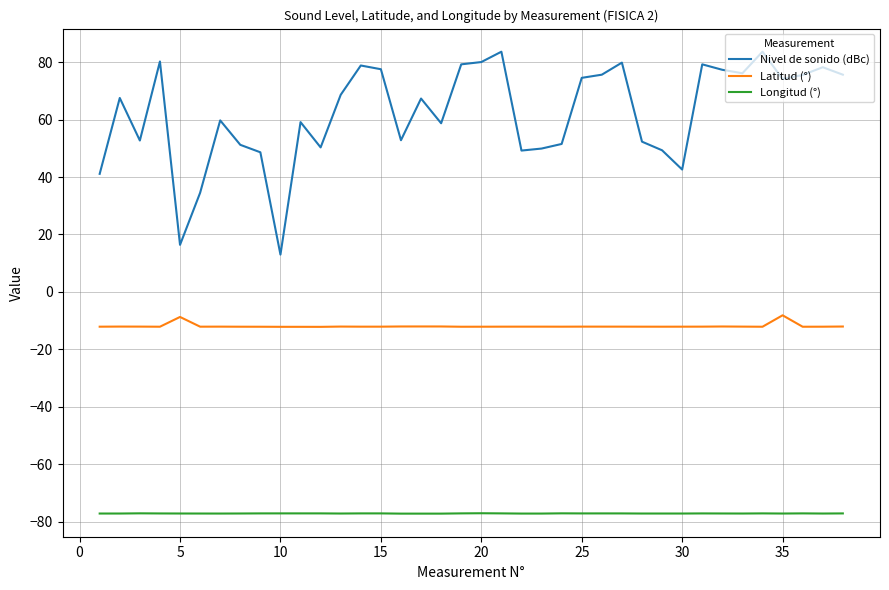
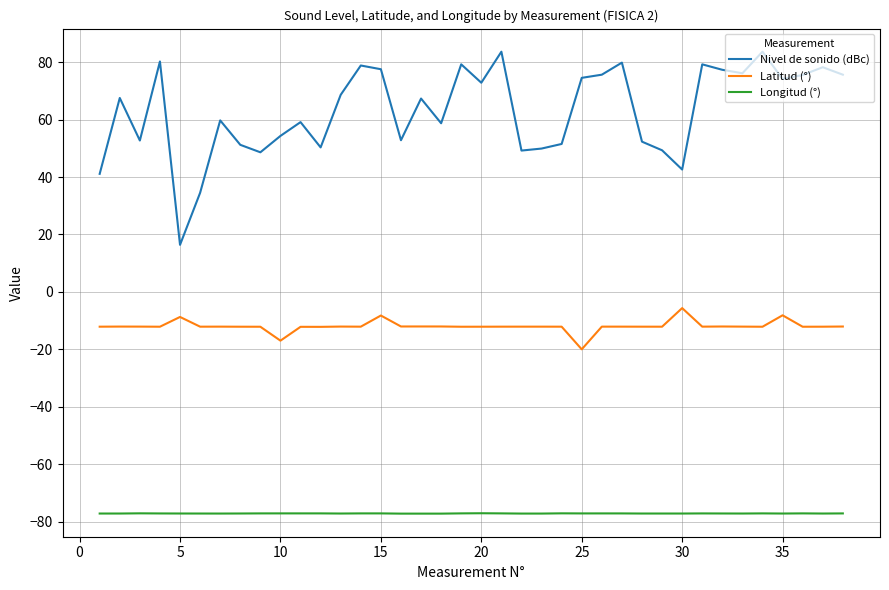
  {
    "Nivel de sonido (dBc)": {
      "5": 16,
-     "10": 13,
+     "10": 54,
      "15": 78,
-     "20": 80,
+     "20": 73,
      "25": 75,
      "30": 43
    },
    "Latitud (°)": {
      "5": -9,
-     "10": -12,
-     "15": -12,
+     "10": -17,
+     "15": -8,
      "20": -12,
-     "25": -12,
-     "30": -12,
+     "25": -20,
+     "30": -6,
      "35": -8
    },
    "Longitud (°)": {
      "5": -77,
      "10": -77,
      "15": -77,
      "20": -77,
      "25": -77,
      "30": -77,
      "35": -77
    }
  }
